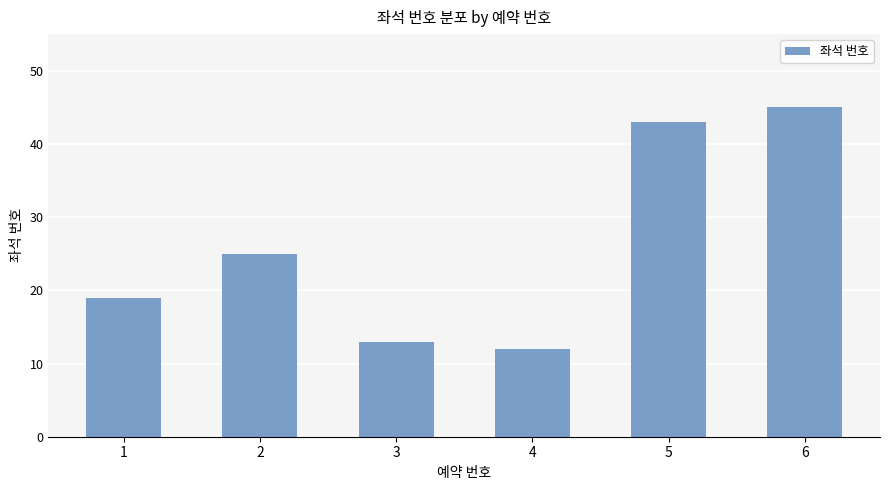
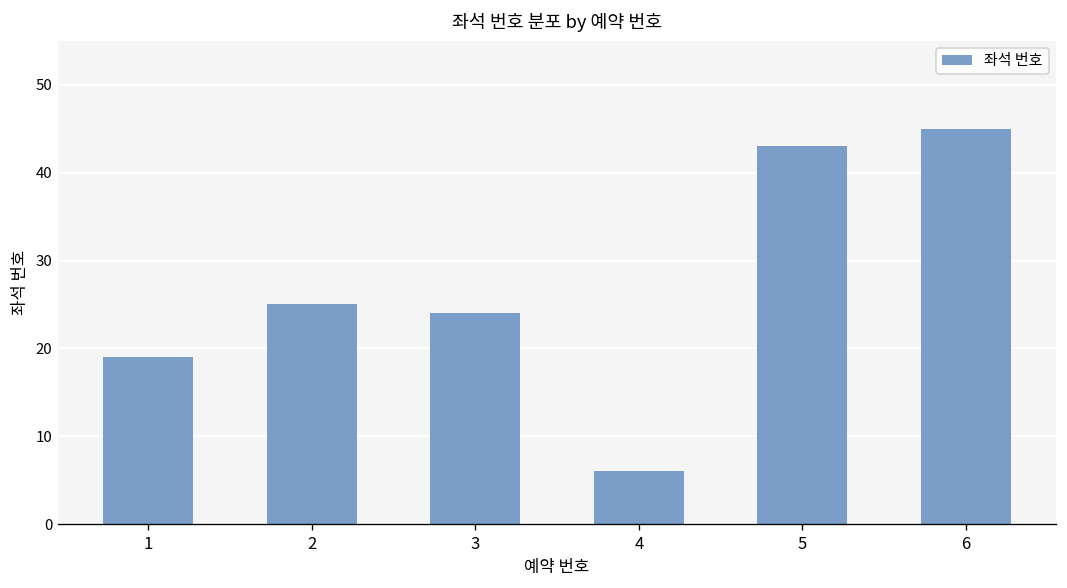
  {
    "1": 19,
    "2": 25,
-   "3": 13,
-   "4": 12,
+   "3": 24,
+   "4": 6,
    "5": 43,
    "6": 45
  }
